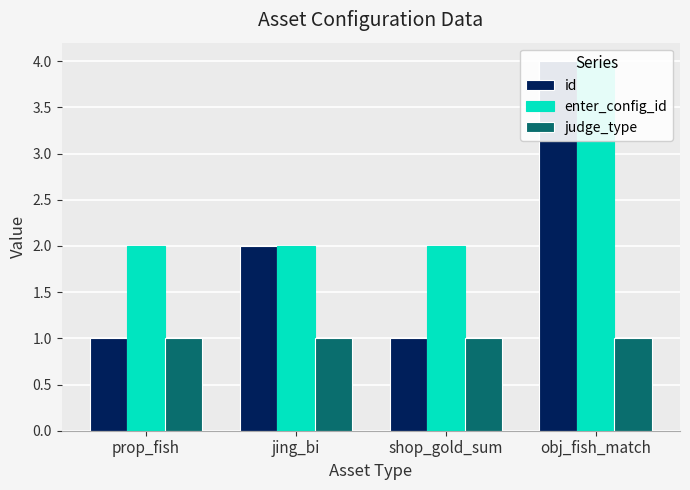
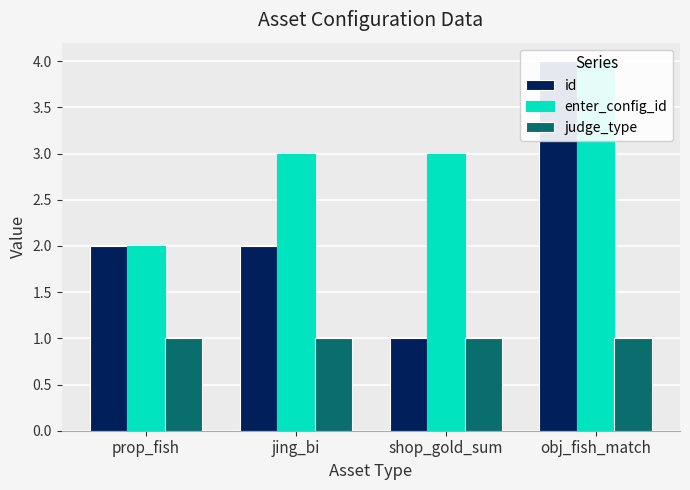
  {
    "id": {
-     "prop_fish": 1,
+     "prop_fish": 2,
      "jing_bi": 2,
      "shop_gold_sum": 1
    },
    "enter_config_id": {
      "prop_fish": 2,
-     "jing_bi": 2,
-     "shop_gold_sum": 2
+     "jing_bi": 3,
+     "shop_gold_sum": 3
    },
    "judge_type": {
      "prop_fish": 1,
      "jing_bi": 1,
      "shop_gold_sum": 1,
      "obj_fish_match": 1
    }
  }
